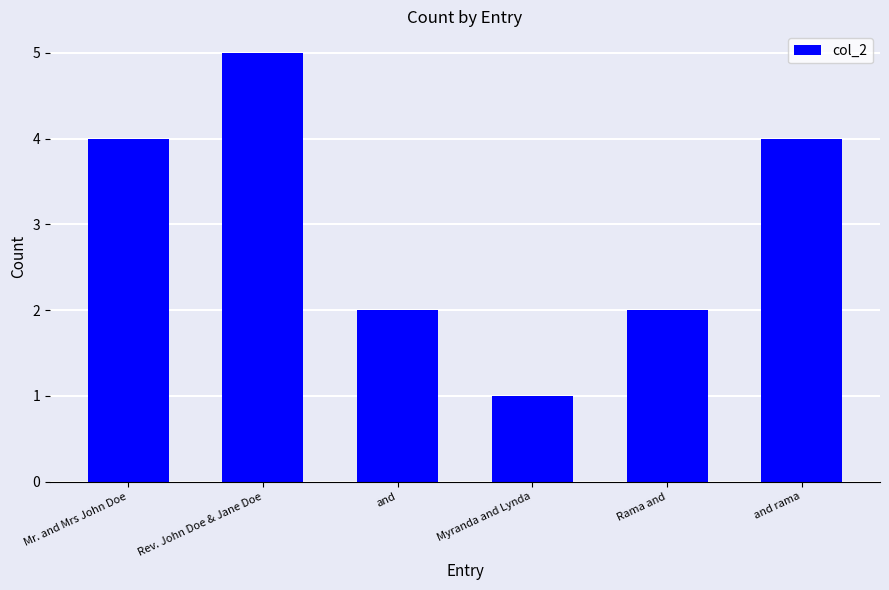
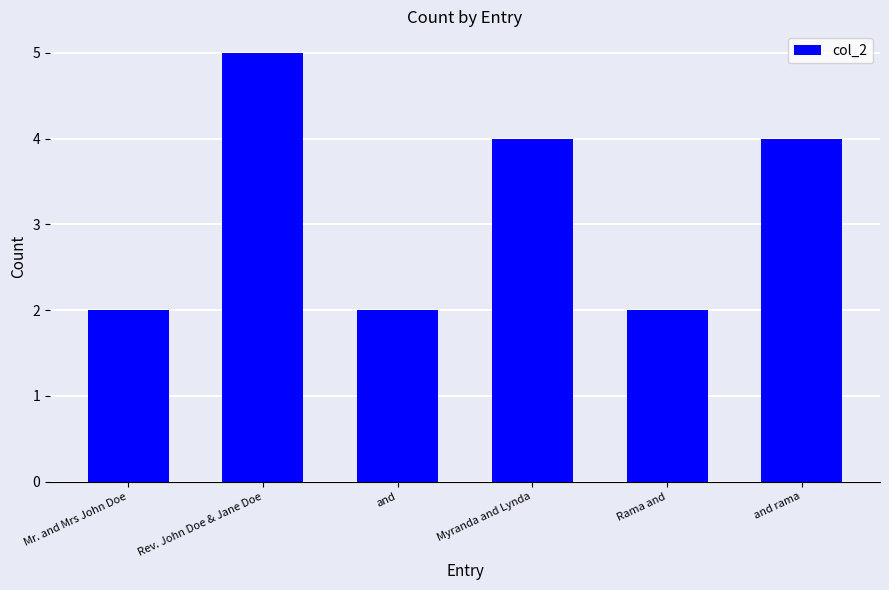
  {
-   "Mr. and Mrs John Doe": 4,
+   "Mr. and Mrs John Doe": 2,
    "Rev. John Doe & Jane Doe": 5,
    "and": 2,
-   "Myranda and Lynda": 1,
+   "Myranda and Lynda": 4,
    "Rama and": 2,
    "and rama": 4
  }
